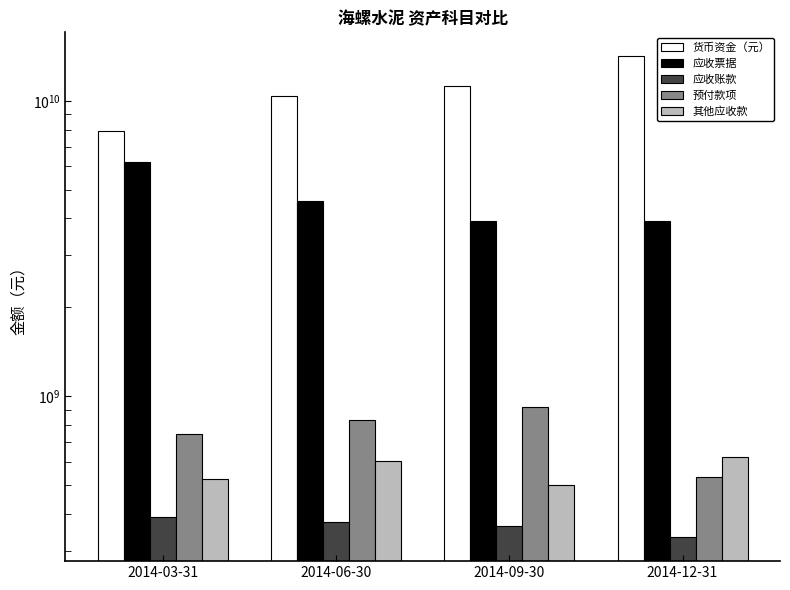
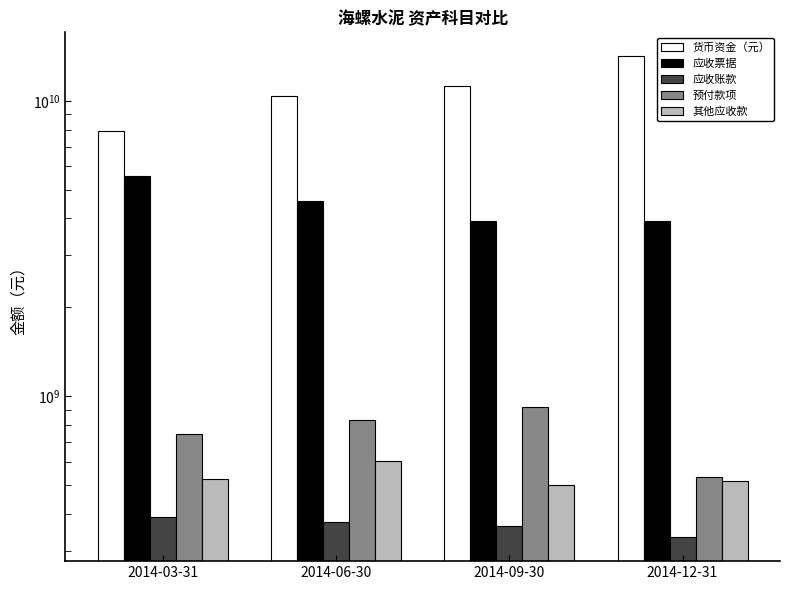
  {
    "货币资金（元）": {
      "2014-03-31": 7900000000,
      "2014-06-30": 10400000000,
      "2014-09-30": 11300000000,
      "2014-12-31": 14000000000
    },
    "应收票据": {
-     "2014-03-31": 6200000000,
+     "2014-03-31": 5600000000,
      "2014-06-30": 4600000000,
      "2014-09-30": 3900000000,
      "2014-12-31": 3900000000
    },
    "应收账款": {
      "2014-03-31": 390000000,
      "2014-06-30": 380000000,
      "2014-09-30": 360000000,
      "2014-12-31": 330000000
    },
    "预付款项": {
      "2014-03-31": 750000000,
      "2014-06-30": 830000000,
      "2014-09-30": 920000000,
      "2014-12-31": 530000000
    },
    "其他应收款": {
      "2014-03-31": 520000000,
      "2014-06-30": 610000000,
      "2014-09-30": 500000000,
-     "2014-12-31": 620000000
+     "2014-12-31": 520000000
    }
  }
